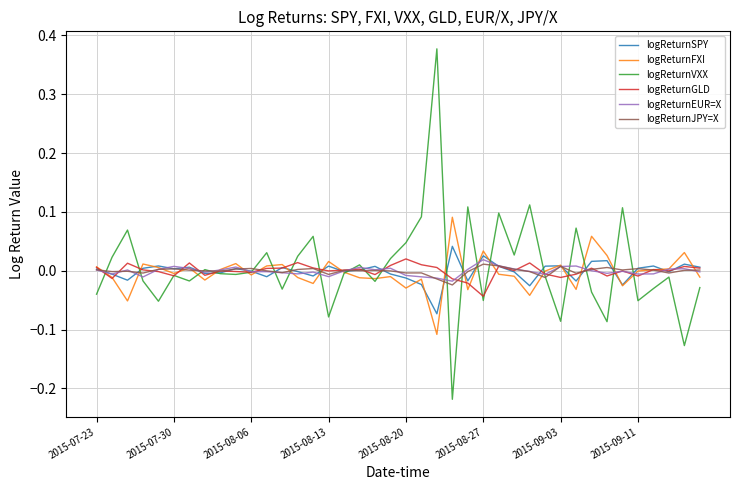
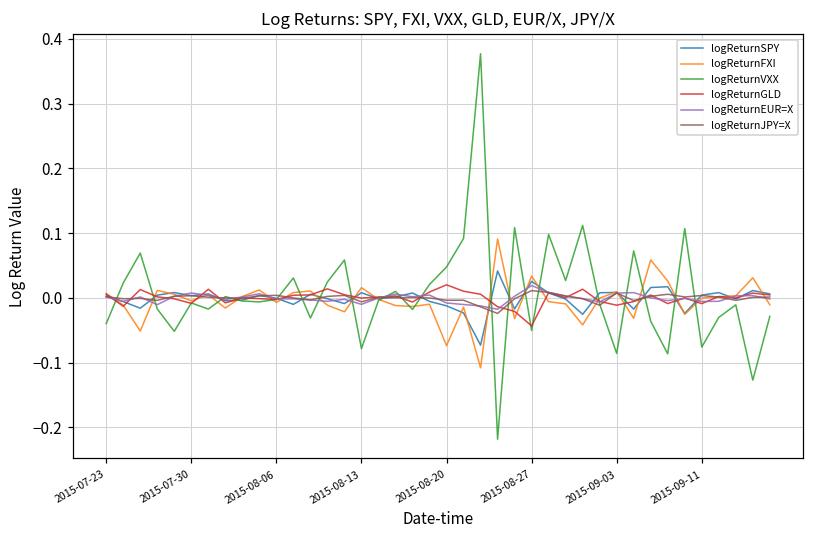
  {
    "logReturnSPY": {
      "2015-08-13": 0.01,
      "2015-08-27": 0.03
    },
    "logReturnFXI": {
      "2015-08-06": -0.01,
      "2015-08-13": 0.02,
-     "2015-08-20": -0.03,
+     "2015-08-20": -0.07,
      "2015-08-27": 0.03
    },
    "logReturnVXX": {
      "2015-07-23": -0.04,
      "2015-08-13": -0.08,
      "2015-08-20": 0.05,
      "2015-08-27": -0.05,
      "2015-09-03": -0.09,
-     "2015-09-11": -0.05
+     "2015-09-11": -0.08
    },
    "logReturnGLD": {
      "2015-08-13": 0.00,
      "2015-08-20": 0.02,
      "2015-08-27": -0.04,
      "2015-09-03": -0.01
    },
    "logReturnEUR=X": {
      "2015-08-27": 0.02
    },
    "logReturnJPY=X": {
      "2015-08-06": 0.00,
      "2015-08-27": 0.01
    }
  }
